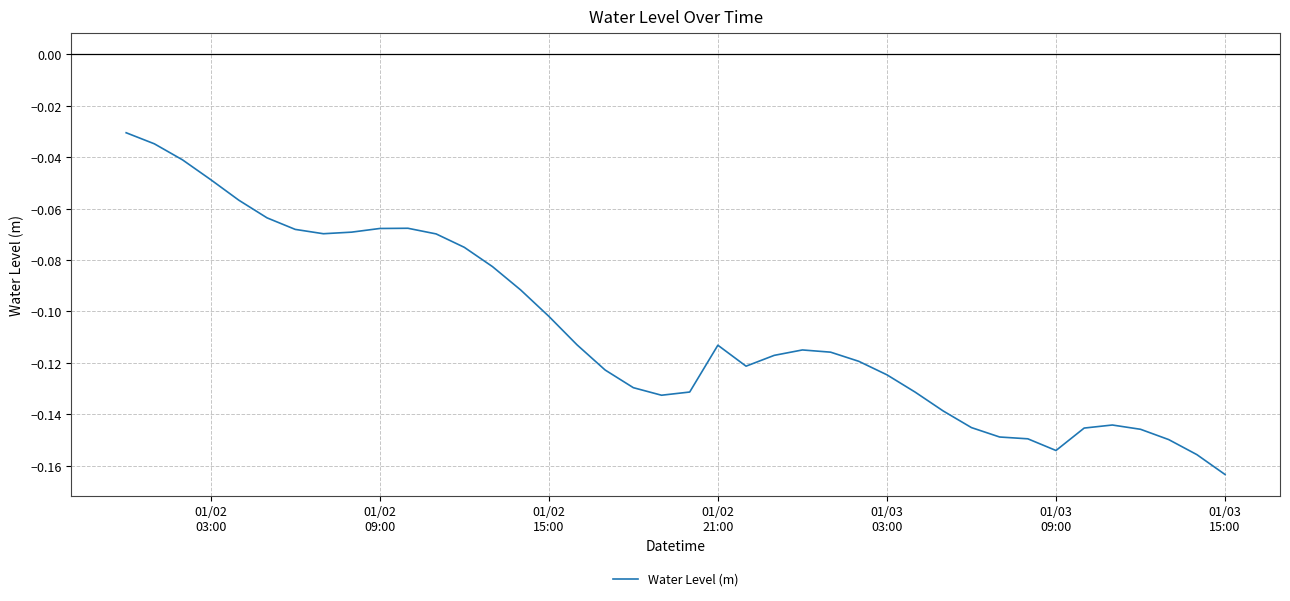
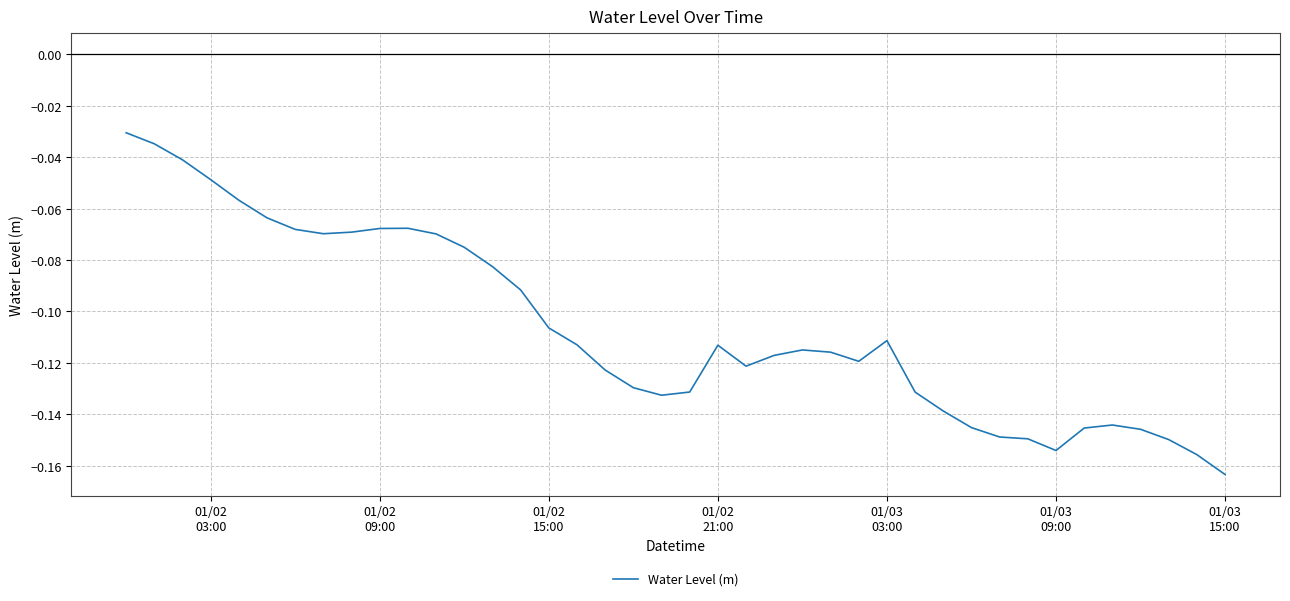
  {
    "01/02 03:00": -0.049,
    "01/02 09:00": -0.068,
-   "01/02 15:00": -0.102,
+   "01/02 15:00": -0.106,
    "01/02 21:00": -0.113,
-   "01/03 03:00": -0.125,
+   "01/03 03:00": -0.111,
    "01/03 09:00": -0.154,
    "01/03 15:00": -0.163
  }
